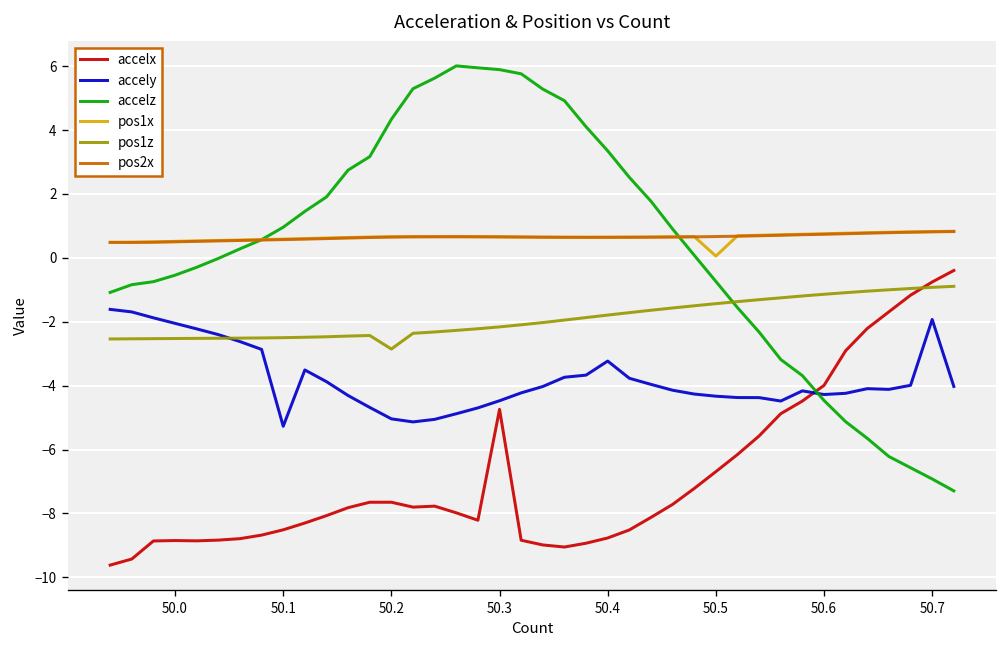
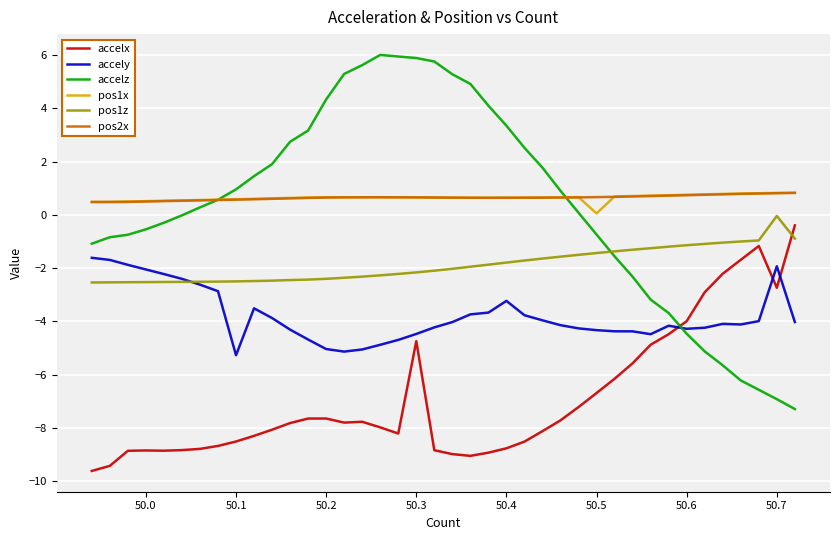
  {
    "accelx": {
      "50.0": -8.8,
      "50.1": -8.5,
      "50.2": -7.6,
      "50.3": -4.7,
      "50.4": -8.8,
      "50.5": -6.7,
      "50.6": -4.0,
-     "50.7": -0.8
+     "50.7": -2.7
    },
    "accely": {
      "50.0": -2.1,
      "50.1": -5.3,
      "50.2": -5.0,
      "50.3": -4.5,
      "50.4": -3.2,
      "50.5": -4.3,
      "50.6": -4.3,
      "50.7": -1.9
    },
    "accelz": {
      "50.0": -0.5,
      "50.1": 1.0,
      "50.2": 4.3,
      "50.3": 5.9,
      "50.4": 3.3,
      "50.5": -0.7,
      "50.6": -4.5,
      "50.7": -6.9
    },
    "pos1x": {
      "50.5": 0.1
    },
    "pos1z": {
      "50.0": -2.5,
      "50.1": -2.5,
-     "50.2": -2.9,
+     "50.2": -2.4,
      "50.3": -2.2,
      "50.4": -1.8,
      "50.5": -1.4,
      "50.6": -1.1,
-     "50.7": -0.9
+     "50.7": 0.0
    },
    "pos2x": {
      "50.5": 0.7
    }
  }
